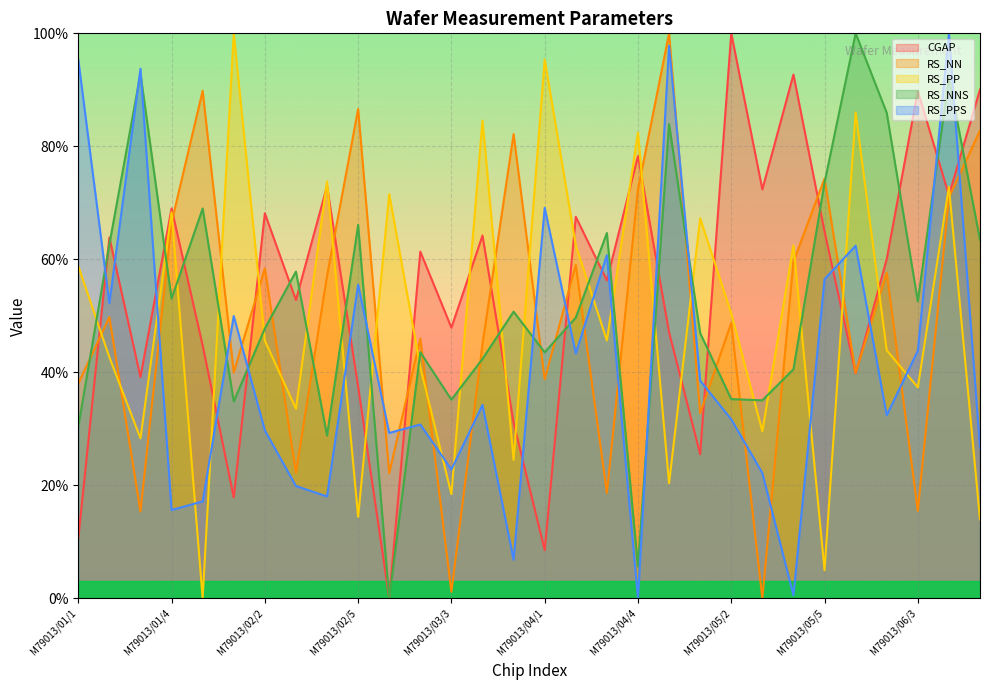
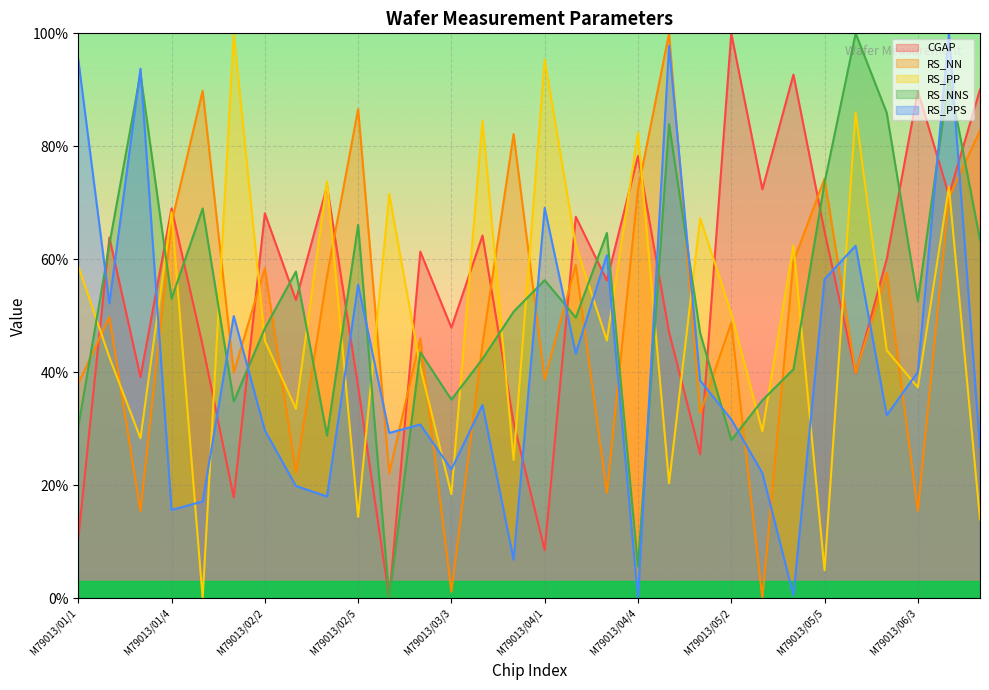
  {
    "RS_NNS": {
      "M79013/01/1": "30%",
      "M79013/01/4": "53%",
      "M79013/02/2": "48%",
      "M79013/02/5": "66%",
      "M79013/03/3": "35%",
-     "M79013/04/1": "44%",
+     "M79013/04/1": "56%",
      "M79013/04/4": "6%",
-     "M79013/05/2": "35%",
+     "M79013/05/2": "28%",
      "M79013/05/5": "74%",
      "M79013/06/3": "53%"
    },
    "RS_PPS": {
      "M79013/01/1": "95%",
      "M79013/01/4": "16%",
      "M79013/02/2": "30%",
      "M79013/02/5": "56%",
      "M79013/03/3": "23%",
      "M79013/04/1": "69%",
      "M79013/04/4": "0%",
      "M79013/05/2": "32%",
      "M79013/05/5": "57%",
-     "M79013/06/3": "44%"
+     "M79013/06/3": "40%"
    }
  }
